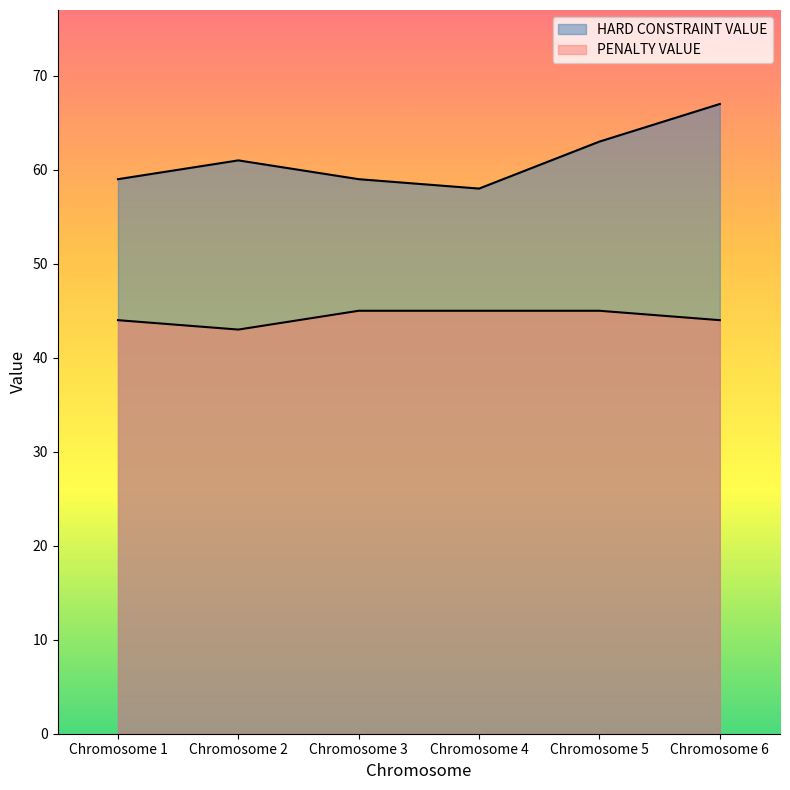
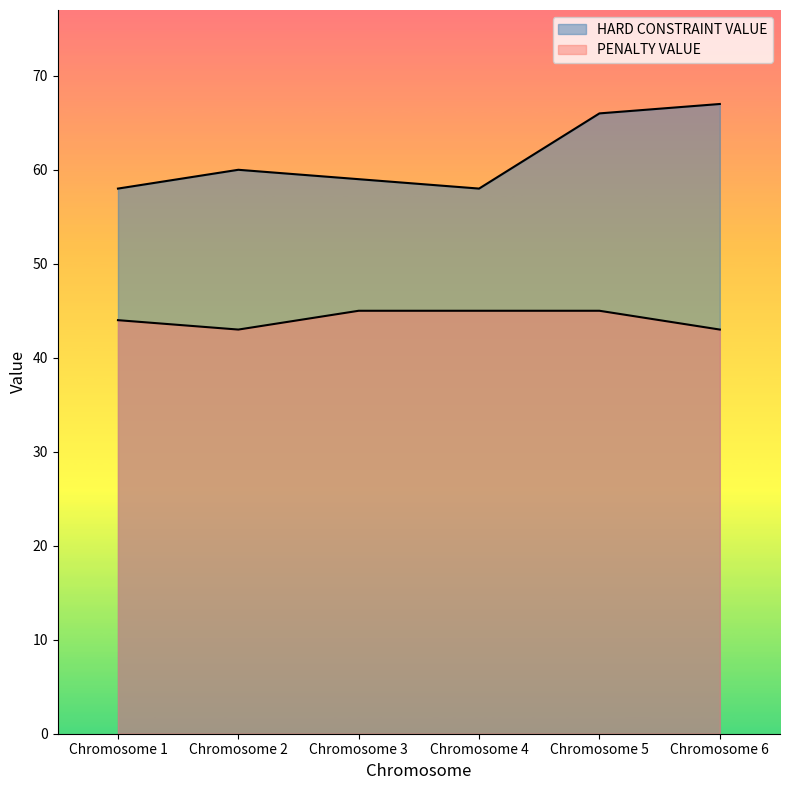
  {
    "HARD CONSTRAINT VALUE": {
-     "Chromosome 1": 59,
-     "Chromosome 2": 61,
+     "Chromosome 1": 58,
+     "Chromosome 2": 60,
      "Chromosome 3": 59,
      "Chromosome 4": 58,
-     "Chromosome 5": 63,
+     "Chromosome 5": 66,
      "Chromosome 6": 67
    },
    "PENALTY VALUE": {
      "Chromosome 1": 44,
      "Chromosome 2": 43,
      "Chromosome 3": 45,
      "Chromosome 4": 45,
      "Chromosome 5": 45,
-     "Chromosome 6": 44
+     "Chromosome 6": 43
    }
  }
